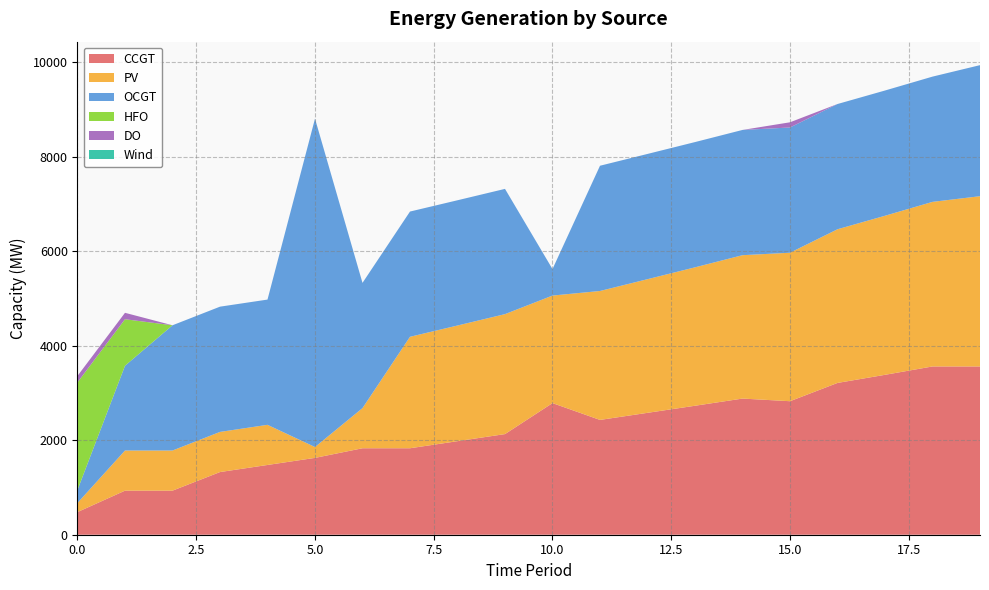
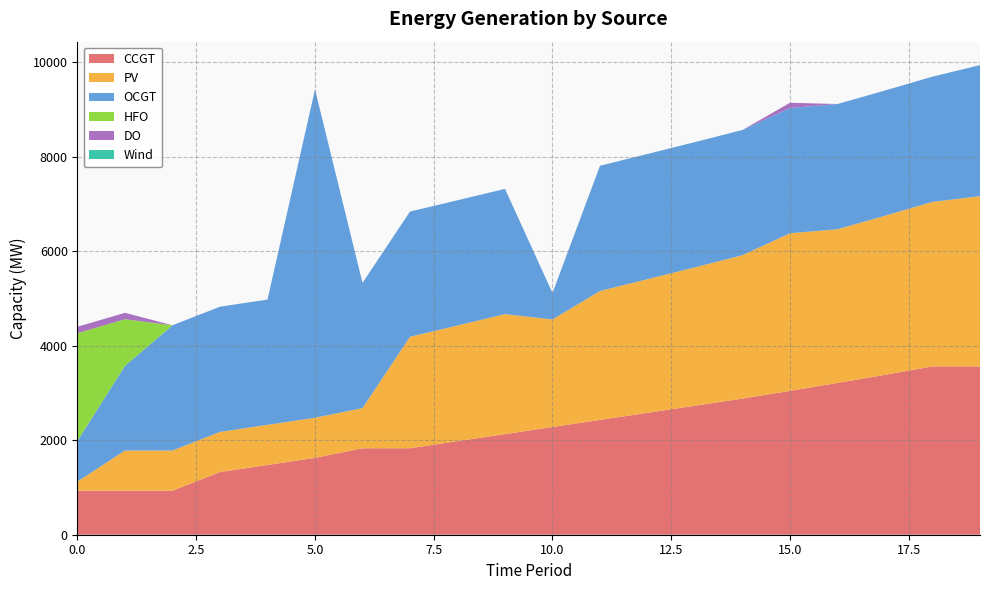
  {
    "CCGT": {
-     "0.0": 500,
+     "0.0": 900,
      "5.0": 1600,
-     "10.0": 2800,
-     "15.0": 2800
+     "10.0": 2300,
+     "15.0": 3000
    },
    "PV": {
      "0.0": 200,
-     "5.0": 200,
+     "5.0": 900,
      "10.0": 2300,
-     "15.0": 3100
+     "15.0": 3300
    },
    "OCGT": {
-     "0.0": 300
+     "0.0": 900
    },
    "HFO": {
      "0.0": 2300
    }
  }
